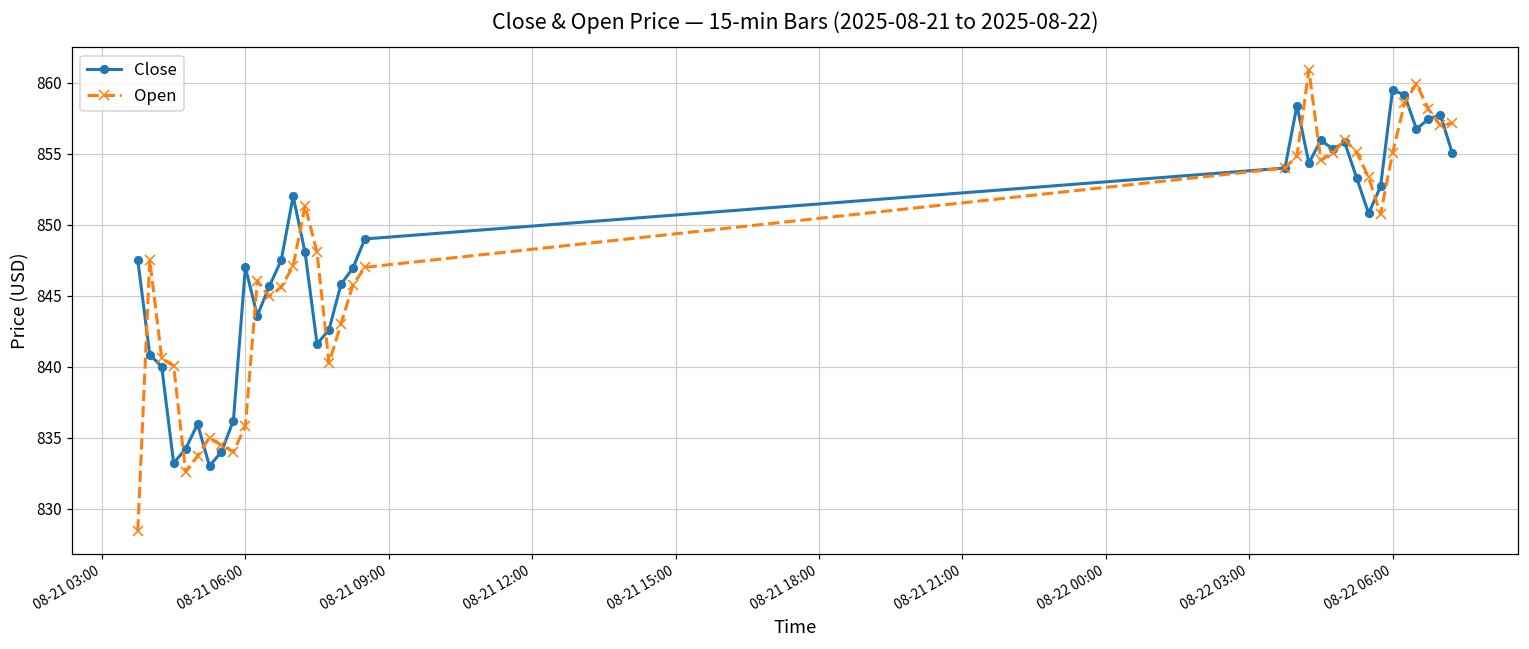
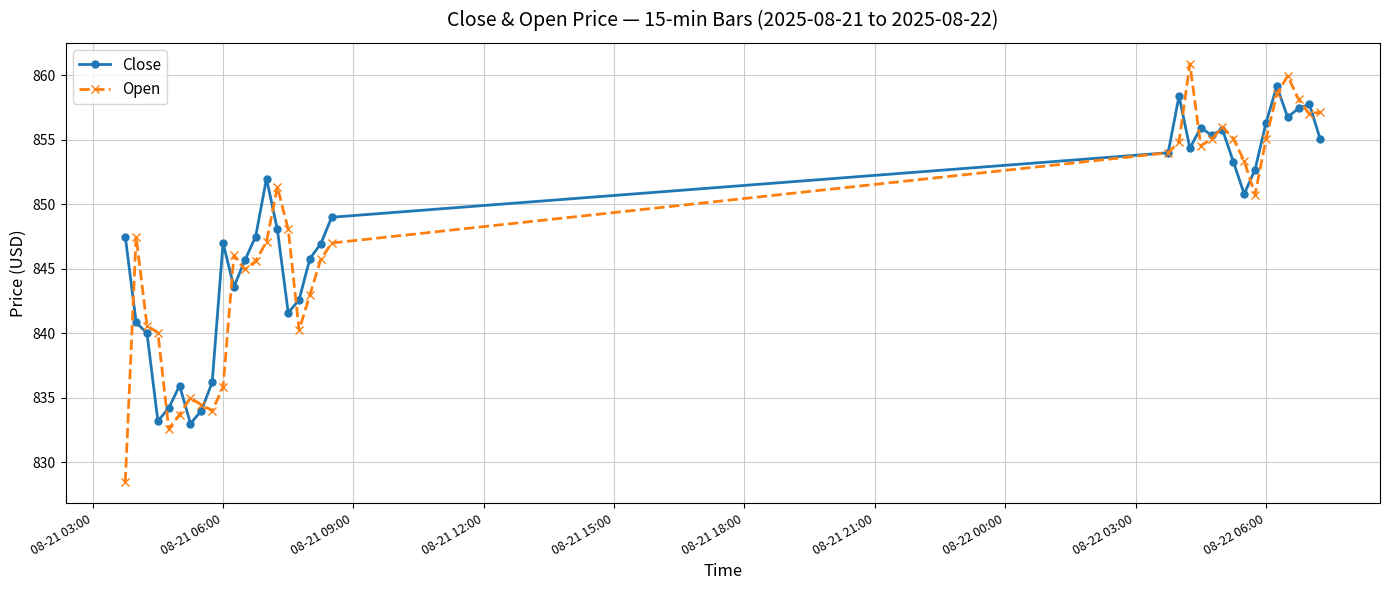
  {
    "Close": {
      "08-21 06:00": 847.0,
-     "08-22 06:00": 859.5
+     "08-22 06:00": 856.3
    },
    "Open": {
      "08-21 06:00": 835.8,
      "08-22 06:00": 855.0
    }
  }
